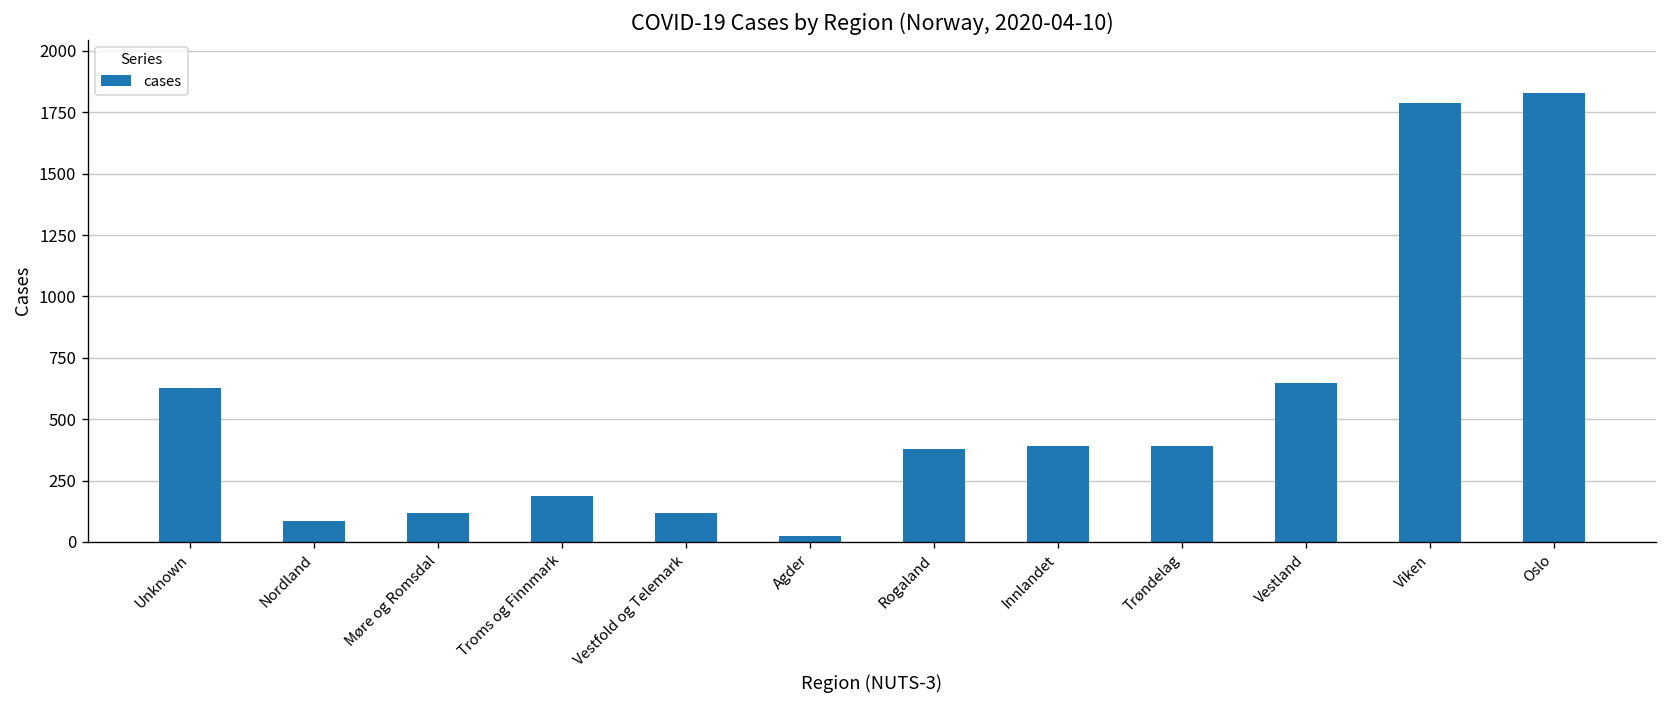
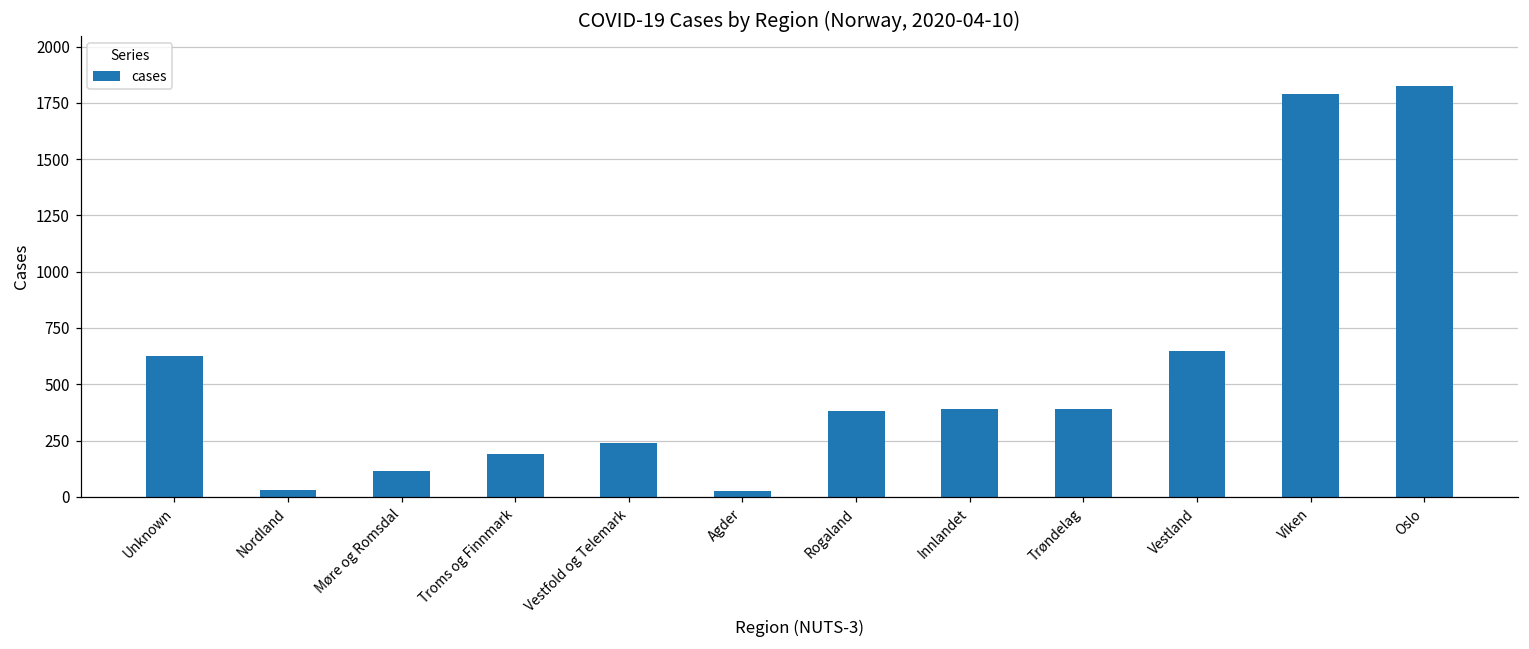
  {
    "Unknown": 630,
-   "Nordland": 90,
+   "Nordland": 30,
    "Møre og Romsdal": 120,
    "Troms og Finnmark": 190,
-   "Vestfold og Telemark": 120,
+   "Vestfold og Telemark": 240,
    "Agder": 30,
    "Rogaland": 380,
    "Innlandet": 390,
    "Trøndelag": 390,
    "Vestland": 650,
    "Viken": 1790,
    "Oslo": 1830
  }
